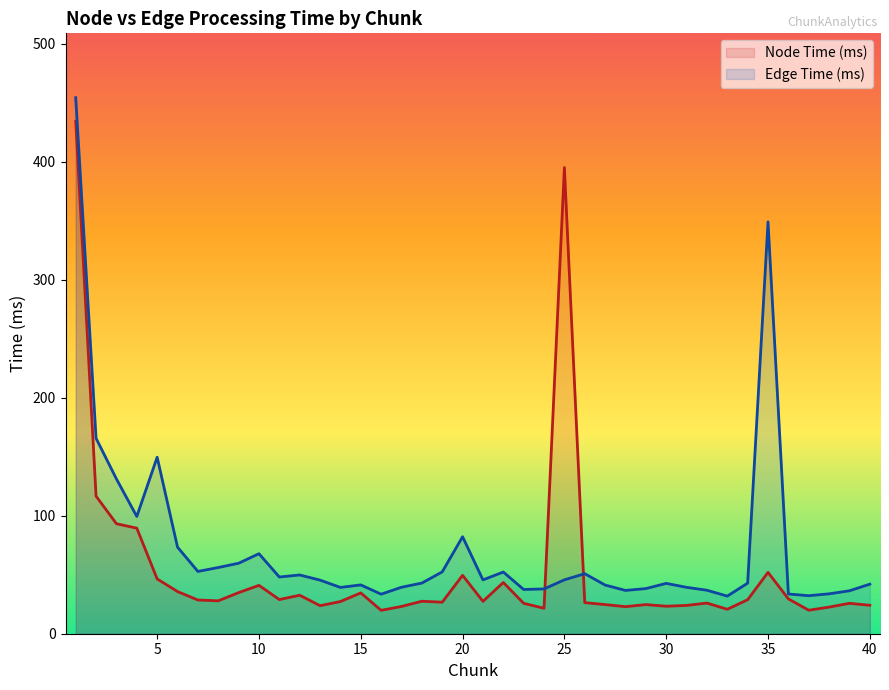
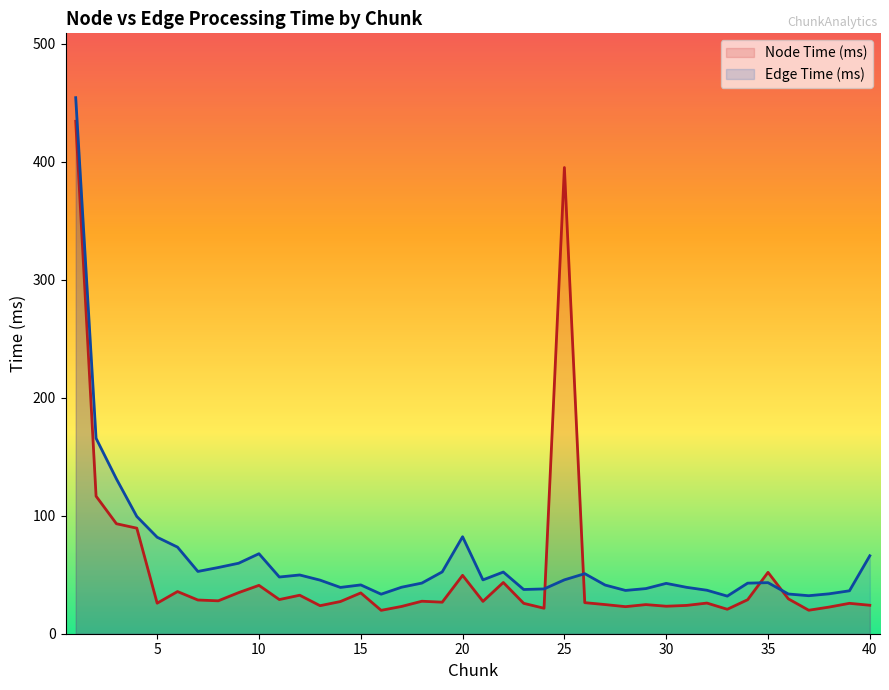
  {
    "Node Time (ms)": {
-     "5": 46,
+     "5": 26,
      "10": 41,
      "15": 35,
      "20": 50,
      "25": 395,
      "30": 23,
      "35": 52,
      "40": 24
    },
    "Edge Time (ms)": {
-     "5": 150,
+     "5": 82,
      "10": 68,
      "15": 41,
      "20": 82,
      "25": 46,
      "30": 43,
-     "35": 349,
-     "40": 42
+     "35": 43,
+     "40": 66
    }
  }
